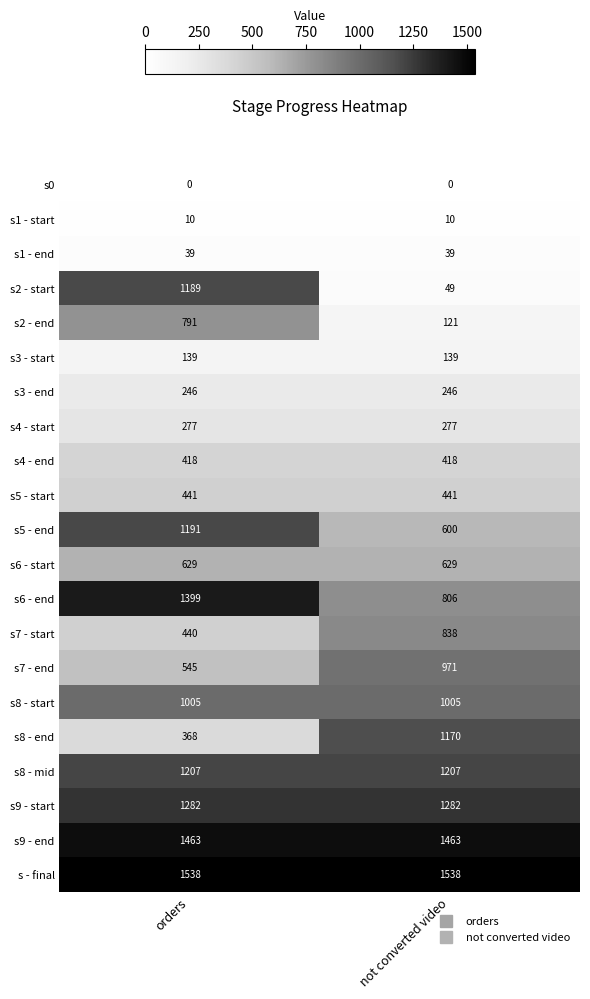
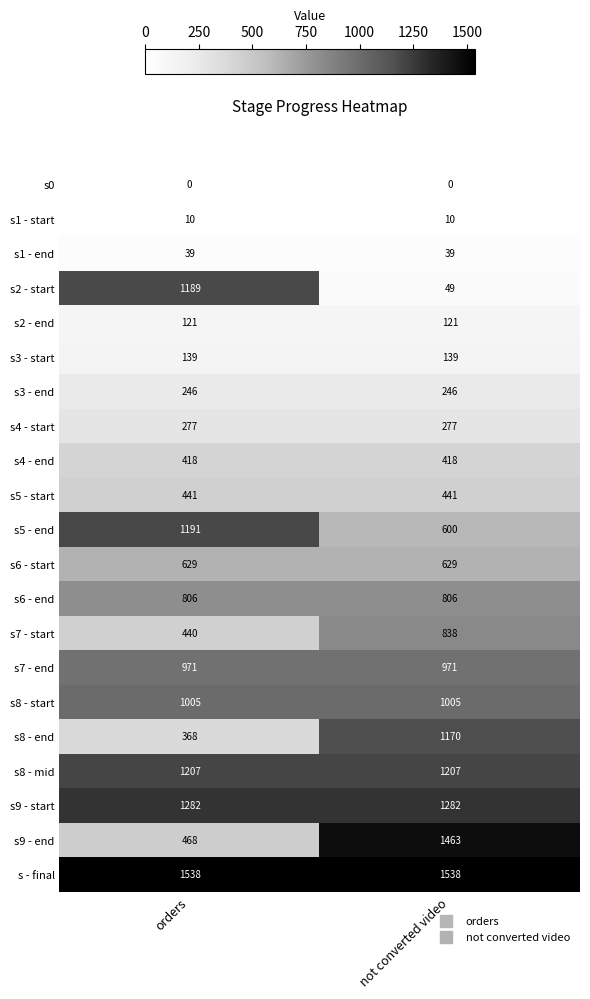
  {
    "s0": {
      "orders": 0,
      "not converted video": 0
    },
    "s1 - start": {
      "orders": 10,
      "not converted video": 10
    },
    "s1 - end": {
      "orders": 39,
      "not converted video": 39
    },
    "s2 - start": {
      "orders": 1189,
      "not converted video": 49
    },
    "s2 - end": {
-     "orders": 791,
+     "orders": 121,
      "not converted video": 121
    },
    "s3 - start": {
      "orders": 139,
      "not converted video": 139
    },
    "s3 - end": {
      "orders": 246,
      "not converted video": 246
    },
    "s4 - start": {
      "orders": 277,
      "not converted video": 277
    },
    "s4 - end": {
      "orders": 418,
      "not converted video": 418
    },
    "s5 - start": {
      "orders": 441,
      "not converted video": 441
    },
    "s5 - end": {
      "orders": 1191,
      "not converted video": 600
    },
    "s6 - start": {
      "orders": 629,
      "not converted video": 629
    },
    "s6 - end": {
-     "orders": 1399,
+     "orders": 806,
      "not converted video": 806
    },
    "s7 - start": {
      "orders": 440,
      "not converted video": 838
    },
    "s7 - end": {
-     "orders": 545,
+     "orders": 971,
      "not converted video": 971
    },
    "s8 - start": {
      "orders": 1005,
      "not converted video": 1005
    },
    "s8 - end": {
      "orders": 368,
      "not converted video": 1170
    },
    "s8 - mid": {
      "orders": 1207,
      "not converted video": 1207
    },
    "s9 - start": {
      "orders": 1282,
      "not converted video": 1282
    },
    "s9 - end": {
-     "orders": 1463,
+     "orders": 468,
      "not converted video": 1463
    },
    "s - final": {
      "orders": 1538,
      "not converted video": 1538
    }
  }
